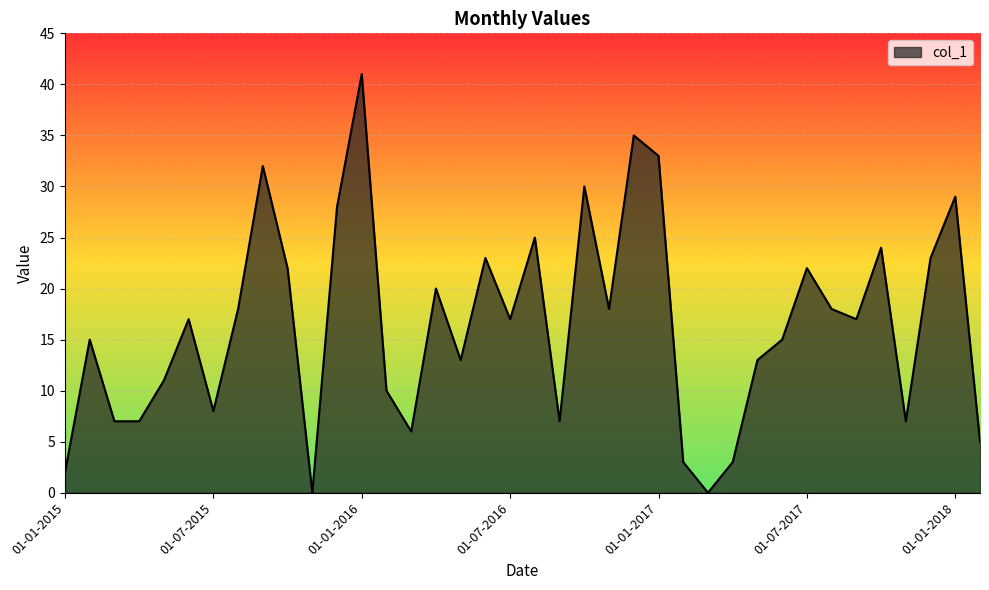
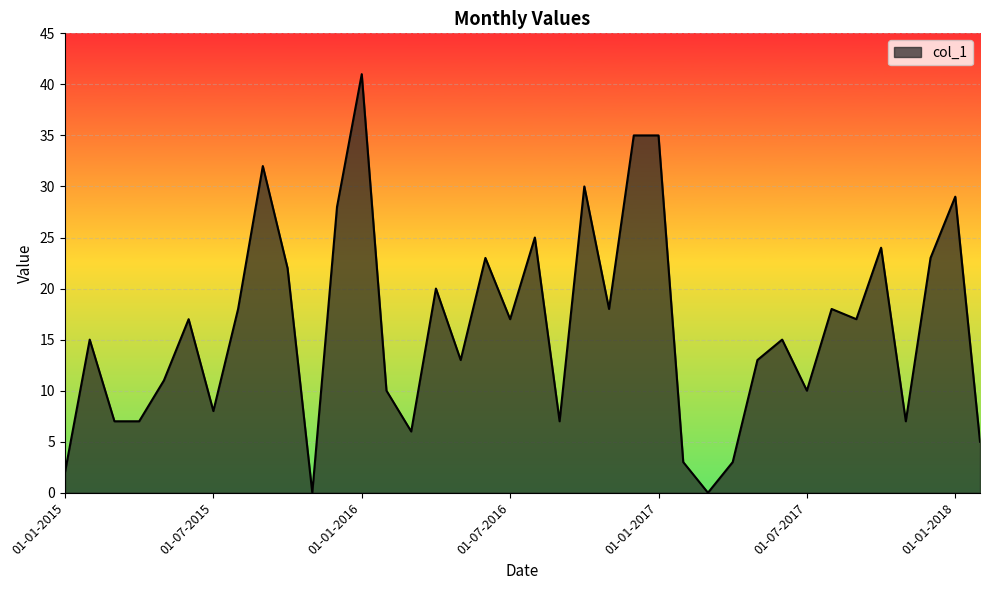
  {
    "01-01-2015": 2,
    "01-07-2015": 8,
    "01-01-2016": 41,
    "01-07-2016": 17,
-   "01-01-2017": 33,
-   "01-07-2017": 22,
+   "01-01-2017": 35,
+   "01-07-2017": 10,
    "01-01-2018": 29
  }
